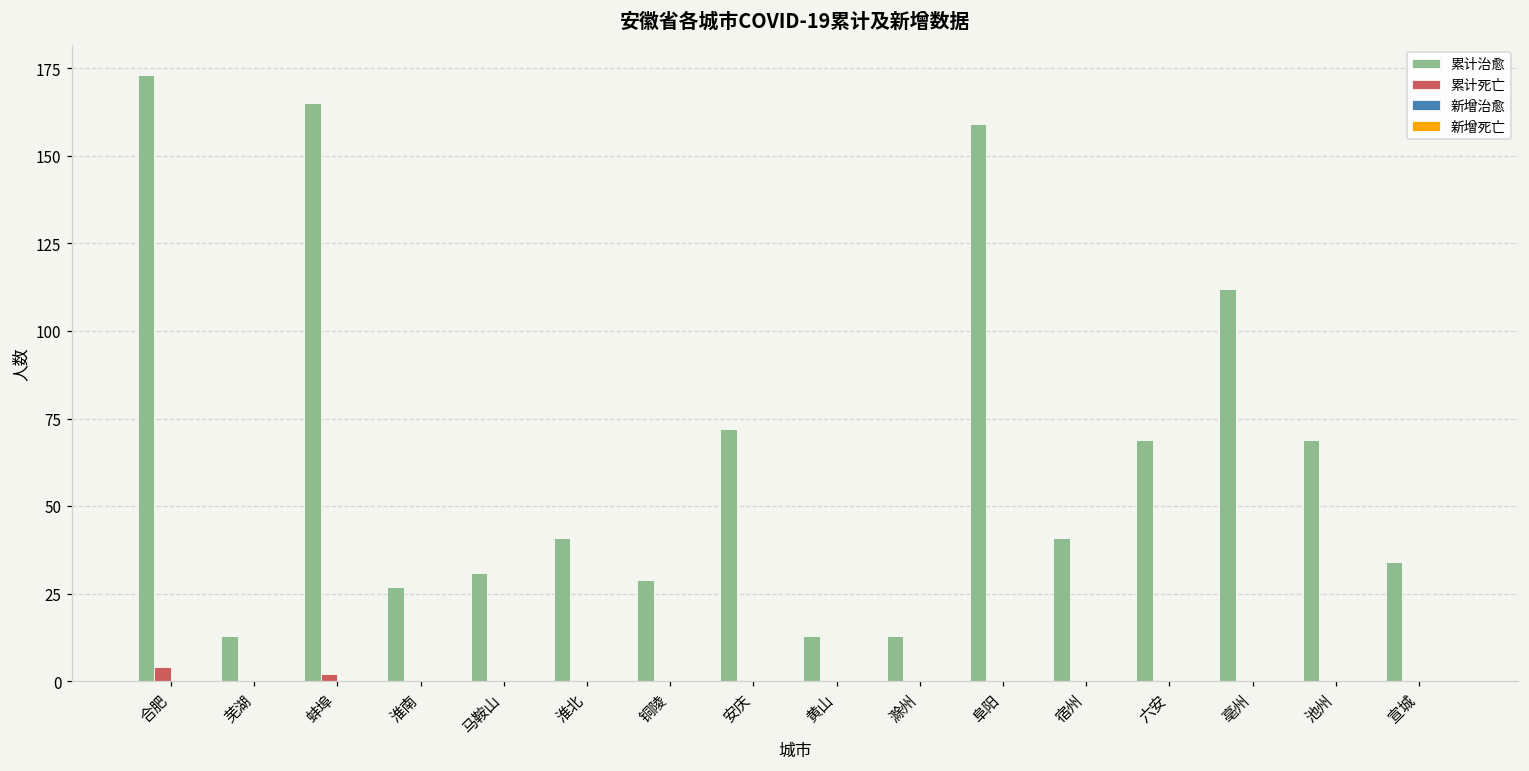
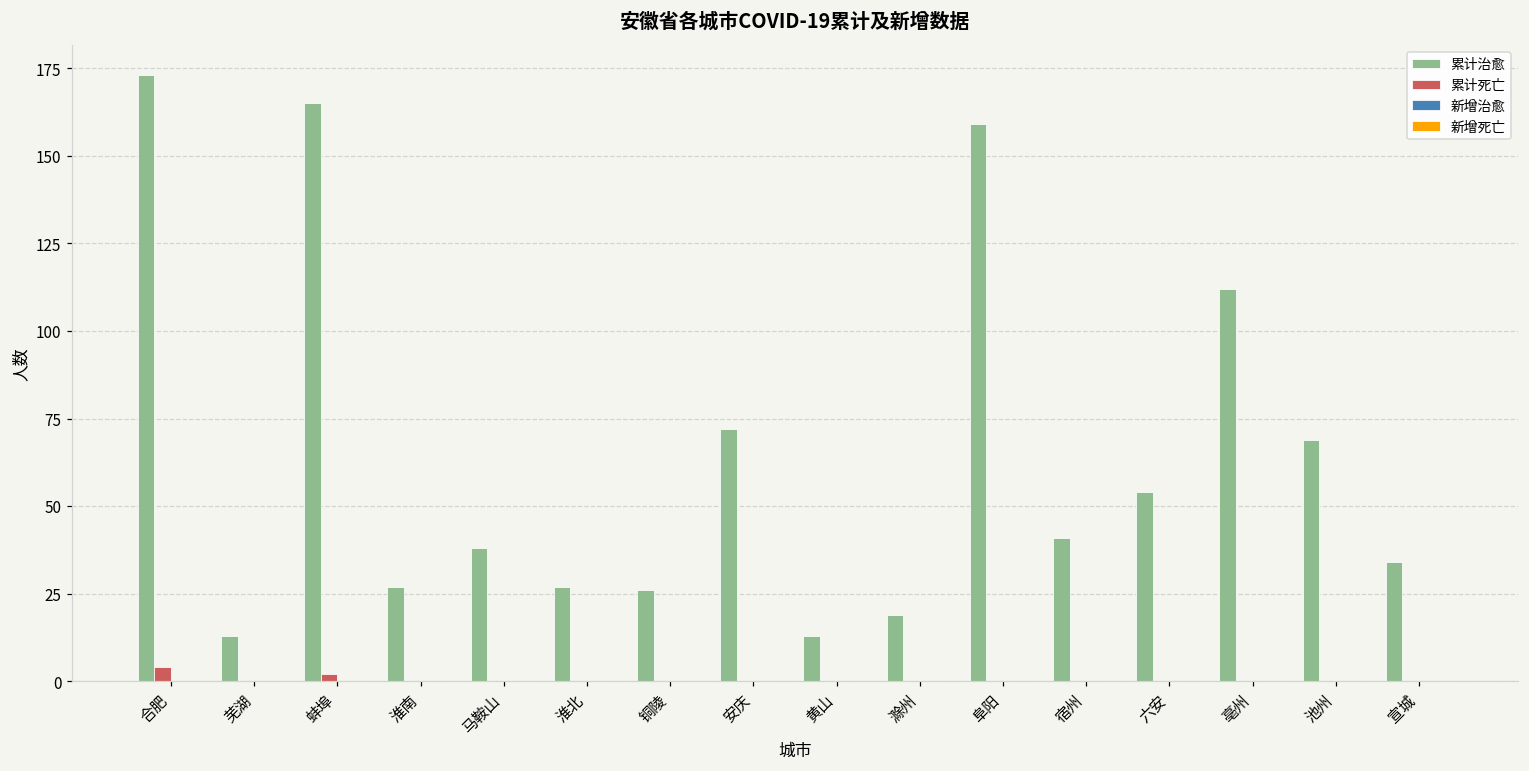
  {
    "累计治愈": {
      "合肥": 173,
      "芜湖": 13,
      "蚌埠": 165,
      "淮南": 27,
-     "马鞍山": 31,
-     "淮北": 41,
-     "铜陵": 29,
+     "马鞍山": 38,
+     "淮北": 27,
+     "铜陵": 26,
      "安庆": 72,
      "黄山": 13,
-     "滁州": 13,
+     "滁州": 19,
      "阜阳": 159,
      "宿州": 41,
-     "六安": 69,
+     "六安": 54,
      "亳州": 112,
      "池州": 69,
      "宣城": 34
    },
    "累计死亡": {
      "合肥": 4,
      "芜湖": 0,
      "蚌埠": 2,
      "淮南": 0,
      "马鞍山": 0,
      "淮北": 0,
      "铜陵": 0,
      "安庆": 0,
      "黄山": 0,
      "滁州": 0,
      "阜阳": 0,
      "宿州": 0,
      "六安": 0,
      "亳州": 0,
      "池州": 0,
      "宣城": 0
    },
    "新增治愈": {
      "合肥": 0,
      "芜湖": 0,
      "蚌埠": 0,
      "淮南": 0,
      "马鞍山": 0,
      "淮北": 0,
      "铜陵": 0,
      "安庆": 0,
      "黄山": 0,
      "滁州": 0,
      "阜阳": 0,
      "宿州": 0,
      "六安": 0,
      "亳州": 0,
      "池州": 0,
      "宣城": 0
    },
    "新增死亡": {
      "合肥": 0,
      "芜湖": 0,
      "蚌埠": 0,
      "淮南": 0,
      "马鞍山": 0,
      "淮北": 0,
      "铜陵": 0,
      "安庆": 0,
      "黄山": 0,
      "滁州": 0,
      "阜阳": 0,
      "宿州": 0,
      "六安": 0,
      "亳州": 0,
      "池州": 0,
      "宣城": 0
    }
  }
